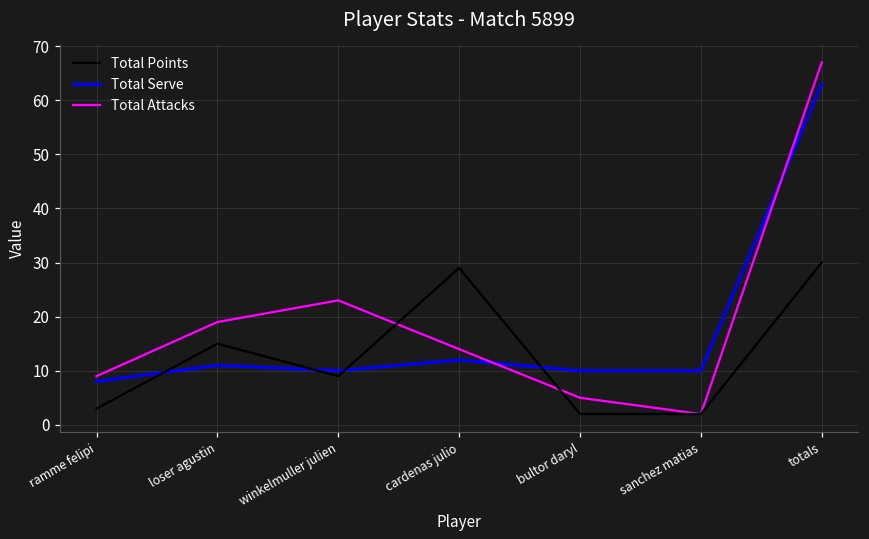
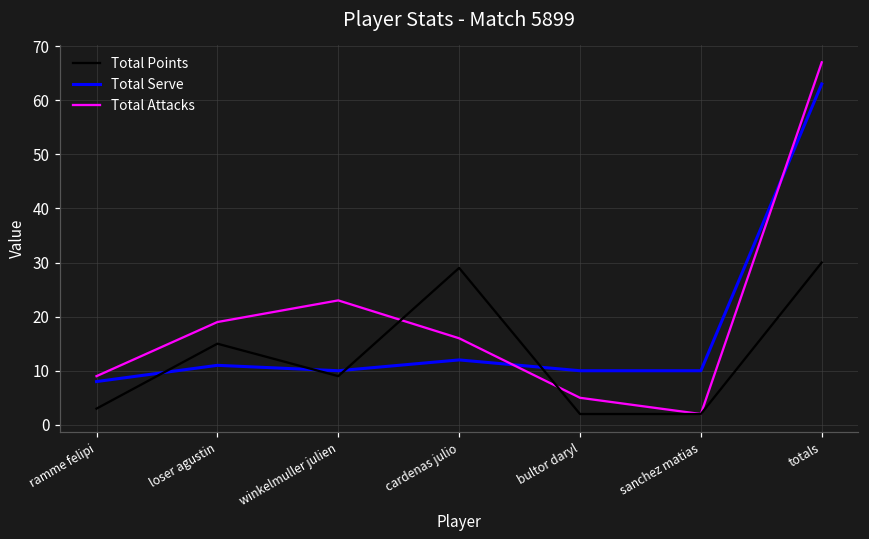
  {
    "Total Points": {
      "ramme felipi": 3,
      "loser agustin": 15,
      "winkelmuller julien": 9,
      "cardenas julio": 29,
      "bultor daryl": 2,
      "totals": 30
    },
    "Total Serve": {
      "ramme felipi": 8,
      "loser agustin": 11,
      "winkelmuller julien": 10,
      "cardenas julio": 12,
      "bultor daryl": 10,
      "sanchez matias": 10,
      "totals": 63
    },
    "Total Attacks": {
      "ramme felipi": 9,
      "loser agustin": 19,
      "winkelmuller julien": 23,
-     "cardenas julio": 14,
+     "cardenas julio": 16,
      "bultor daryl": 5,
      "totals": 67
    }
  }
